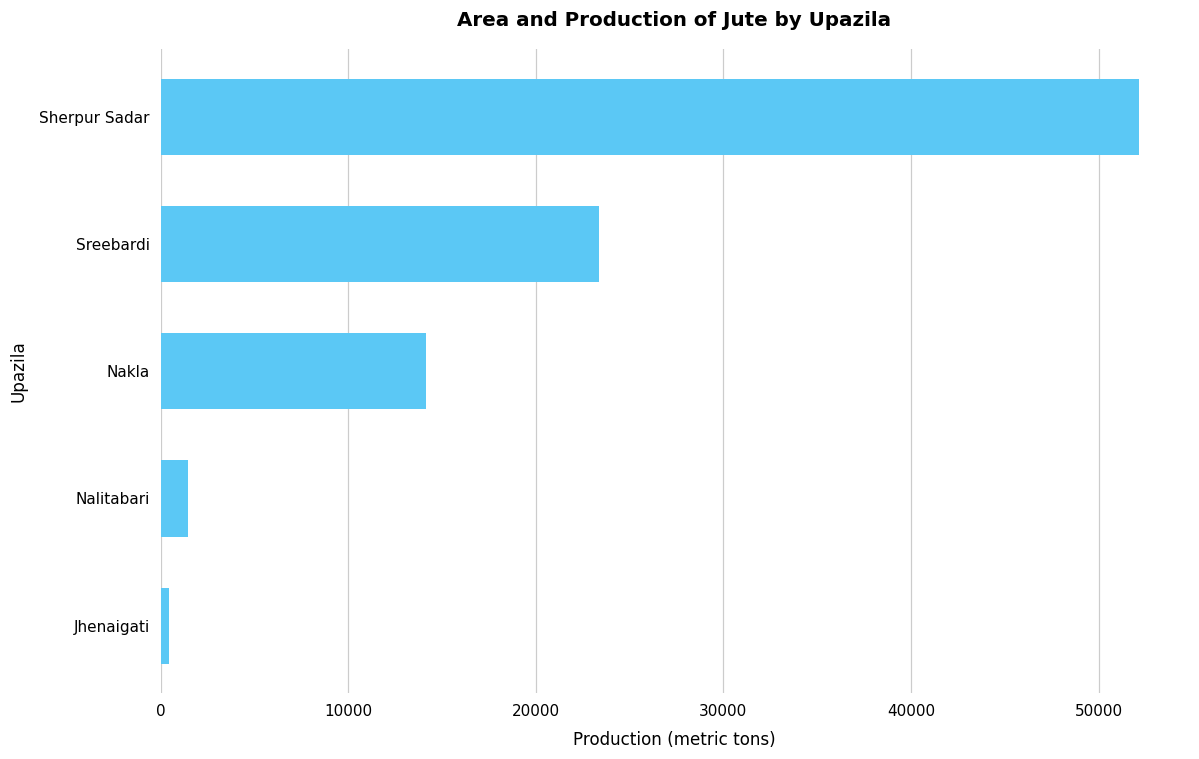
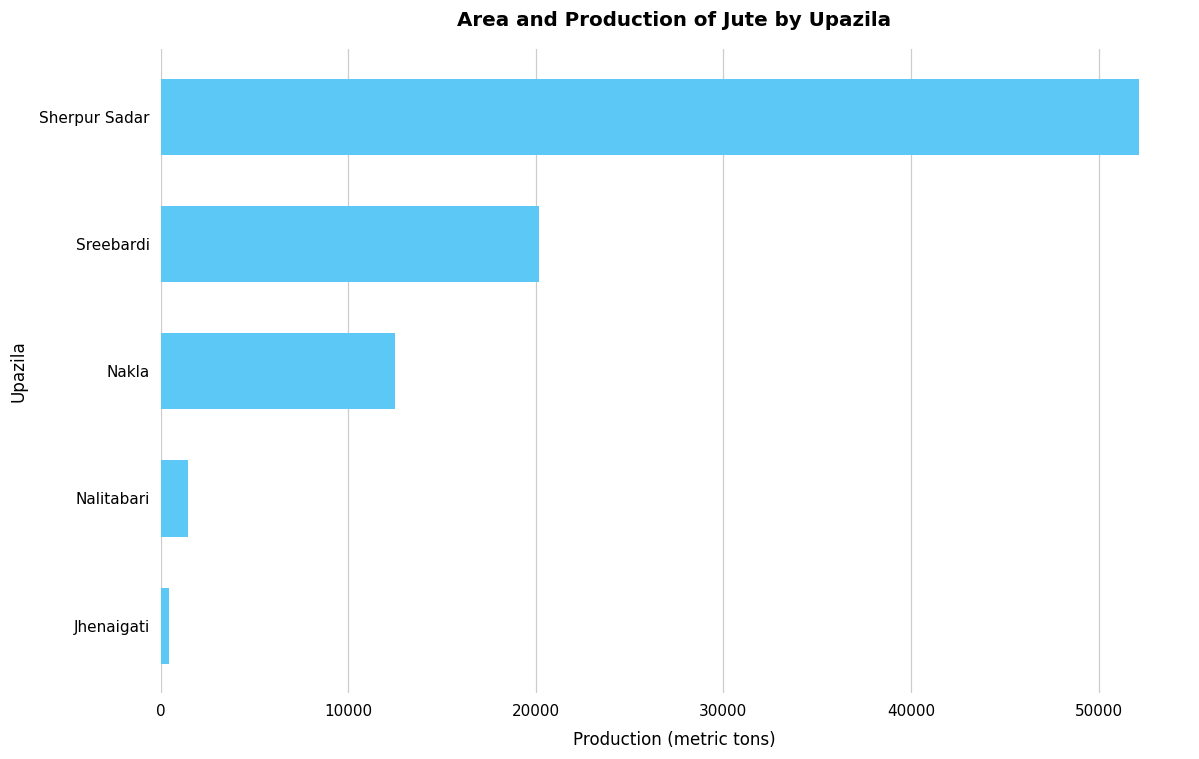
  {
    "Sherpur Sadar": 52200,
-   "Sreebardi": 23400,
-   "Nakla": 14100,
+   "Sreebardi": 20200,
+   "Nakla": 12500,
    "Nalitabari": 1400,
    "Jhenaigati": 500
  }
